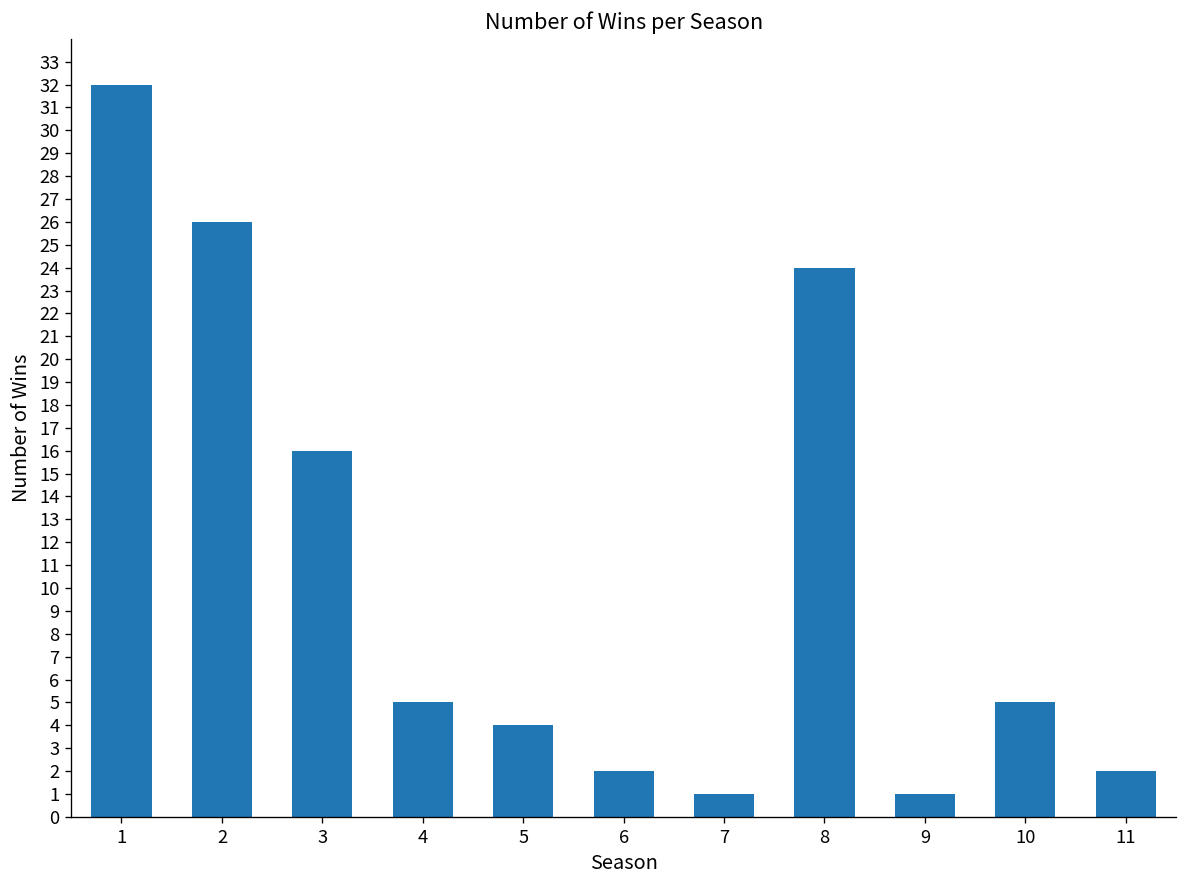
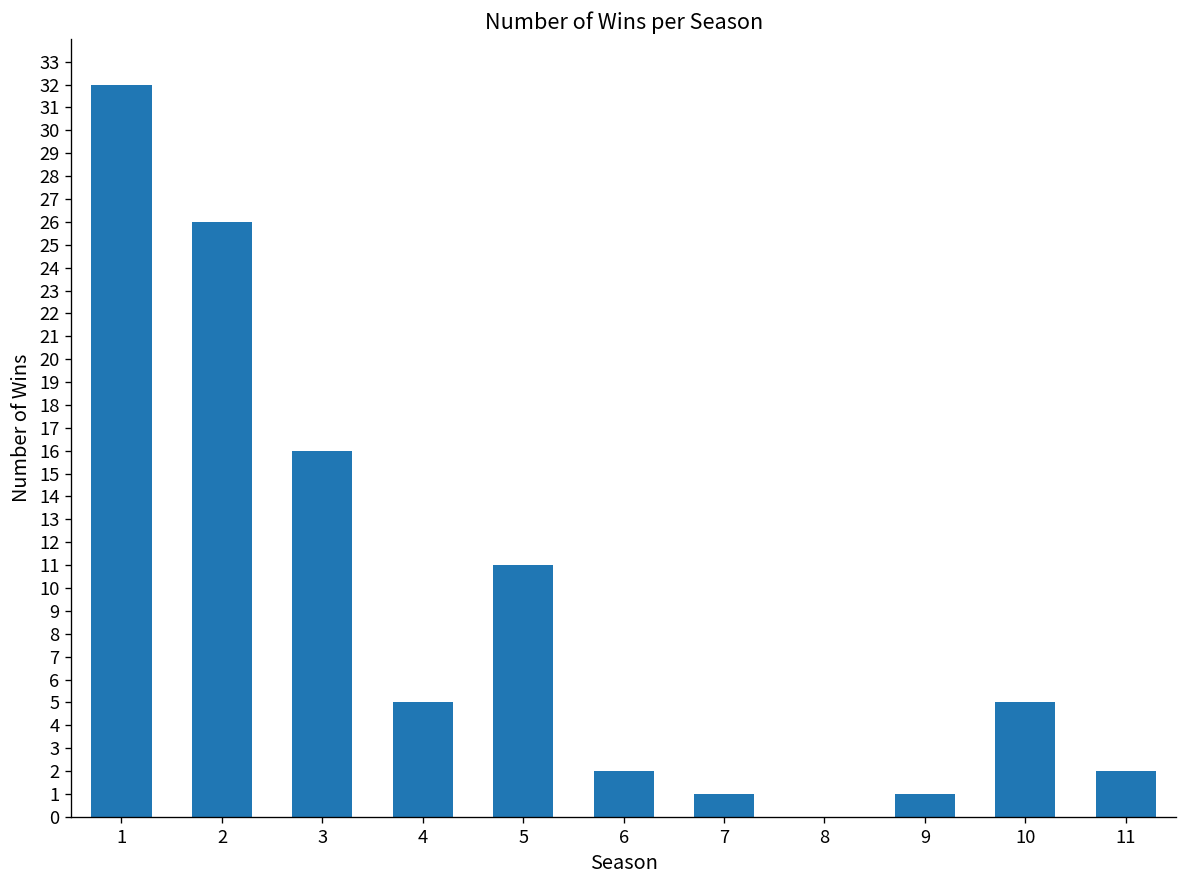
  {
    "1": 32,
    "2": 26,
    "3": 16,
    "4": 5,
-   "5": 4,
+   "5": 11,
    "6": 2,
    "7": 1,
-   "8": 24,
+   "8": 0,
    "9": 1,
    "10": 5,
    "11": 2
  }
